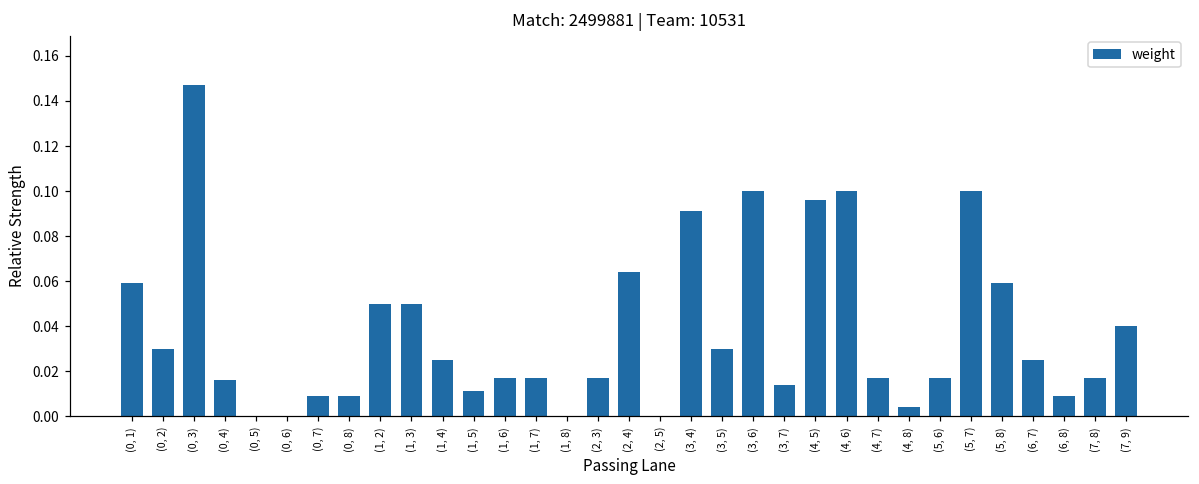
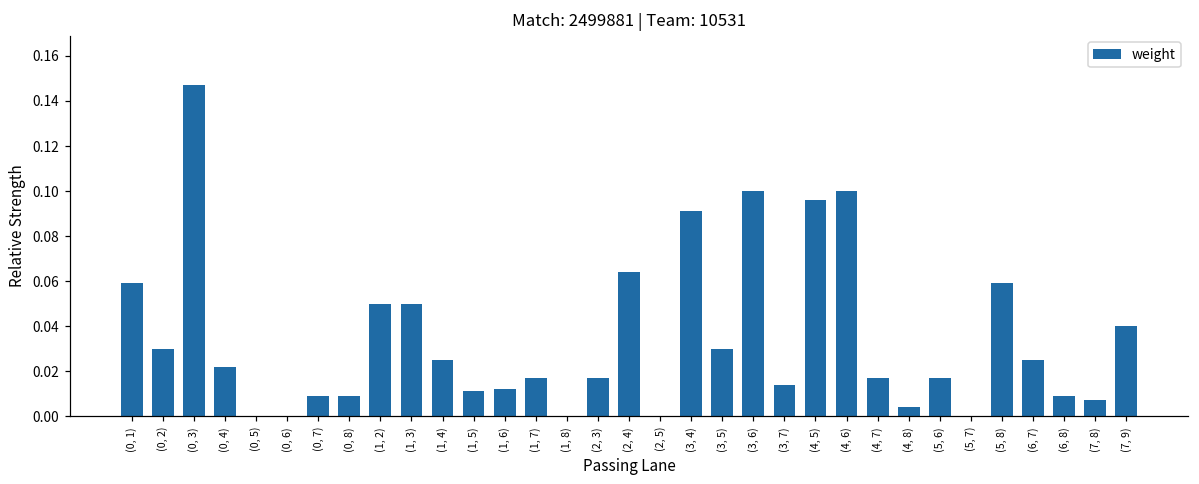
  {
    "(0, 1)": 0.059,
    "(0, 2)": 0.030,
    "(0, 3)": 0.147,
-   "(0, 4)": 0.016,
+   "(0, 4)": 0.022,
    "(0, 5)": 0.000,
    "(0, 6)": 0.000,
    "(0, 7)": 0.009,
    "(0, 8)": 0.009,
    "(1, 2)": 0.050,
    "(1, 3)": 0.050,
    "(1, 4)": 0.025,
    "(1, 5)": 0.011,
-   "(1, 6)": 0.017,
+   "(1, 6)": 0.012,
    "(1, 7)": 0.017,
    "(1, 8)": 0.000,
    "(2, 3)": 0.017,
    "(2, 4)": 0.064,
    "(2, 5)": 0.000,
    "(3, 4)": 0.091,
    "(3, 5)": 0.030,
    "(3, 6)": 0.100,
    "(3, 7)": 0.014,
    "(4, 5)": 0.096,
    "(4, 6)": 0.100,
    "(4, 7)": 0.017,
    "(4, 8)": 0.004,
    "(5, 6)": 0.017,
-   "(5, 7)": 0.1,
+   "(5, 7)": 0.0,
    "(5, 8)": 0.059,
    "(6, 7)": 0.025,
    "(6, 8)": 0.009,
-   "(7, 8)": 0.017,
+   "(7, 8)": 0.007,
    "(7, 9)": 0.040
  }
